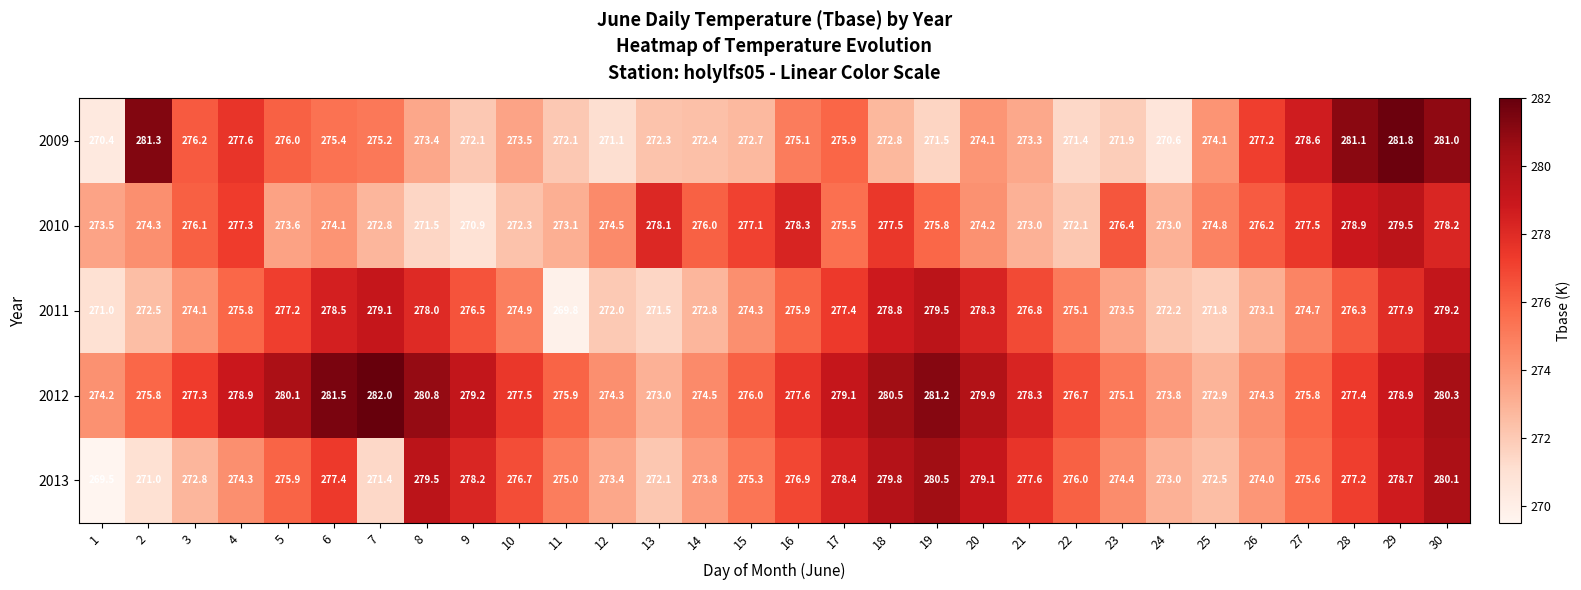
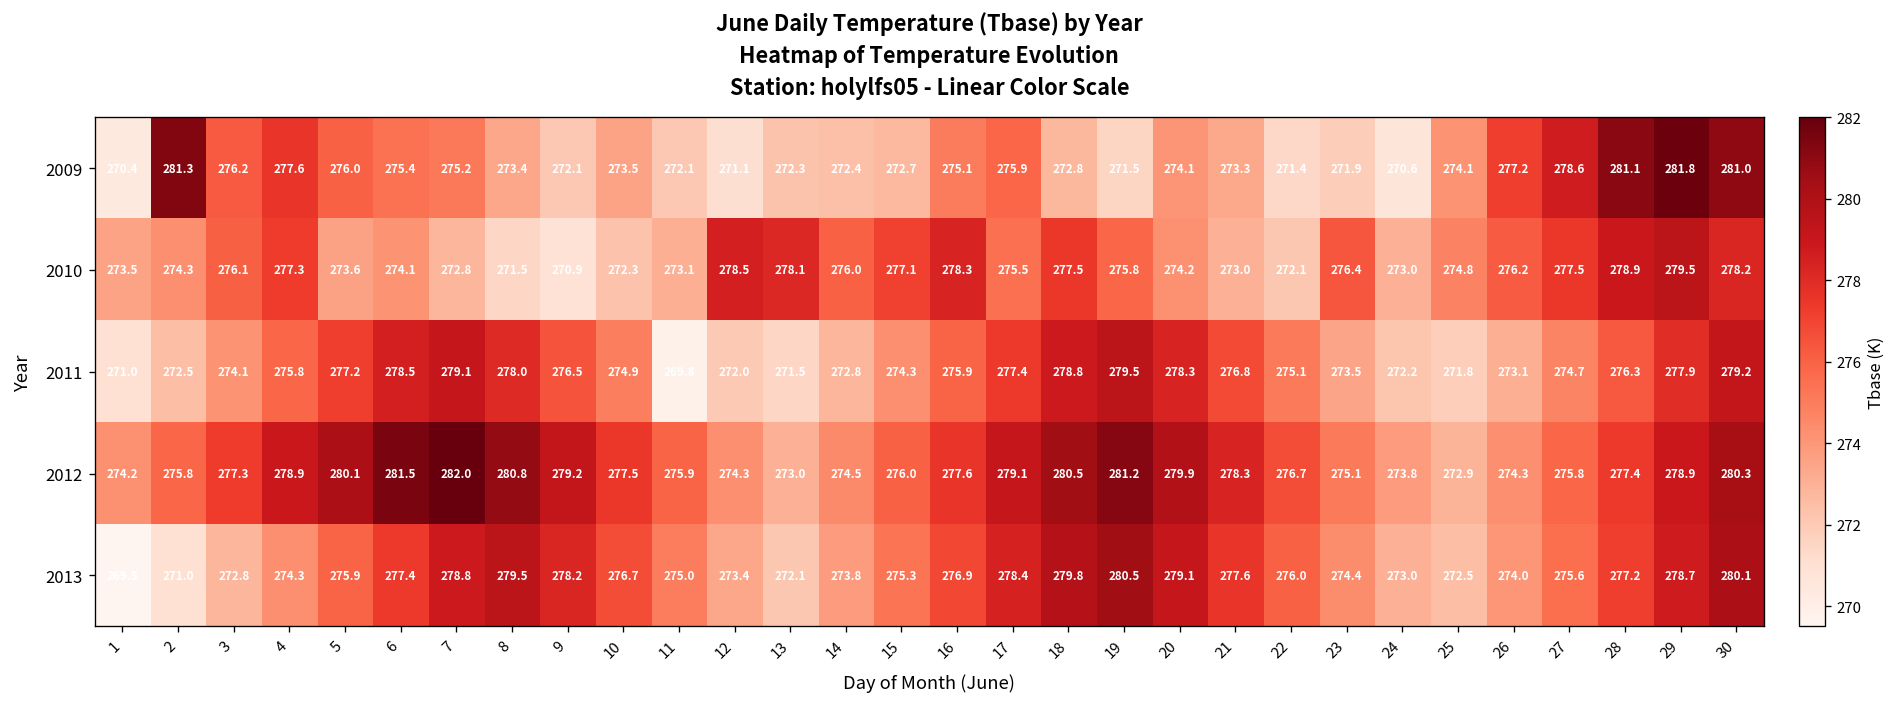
  {
    "2009": {
      "2": 281.3,
      "3": 276.2,
      "4": 277.6,
      "5": 276.0,
      "6": 275.4,
      "7": 275.2,
      "8": 273.4,
      "9": 272.1,
      "10": 273.5,
      "11": 272.1,
      "13": 272.3,
      "14": 272.4,
      "15": 272.7,
      "16": 275.1,
      "17": 275.9,
      "18": 272.8,
      "19": 271.5,
      "20": 274.1,
      "21": 273.3,
      "22": 271.4,
      "23": 271.9,
      "25": 274.1,
      "26": 277.2,
      "27": 278.6,
      "28": 281.1,
      "29": 281.8,
      "30": 281.0
    },
    "2010": {
      "1": 273.5,
      "2": 274.3,
      "3": 276.1,
      "4": 277.3,
      "5": 273.6,
      "6": 274.1,
      "7": 272.8,
      "8": 271.5,
      "10": 272.3,
      "11": 273.1,
-     "12": 274.5,
+     "12": 278.5,
      "13": 278.1,
      "14": 276.0,
      "15": 277.1,
      "16": 278.3,
      "17": 275.5,
      "18": 277.5,
      "19": 275.8,
      "20": 274.2,
      "21": 273.0,
      "22": 272.1,
      "23": 276.4,
      "24": 273.0,
      "25": 274.8,
      "26": 276.2,
      "27": 277.5,
      "28": 278.9,
      "29": 279.5,
      "30": 278.2
    },
    "2011": {
      "2": 272.5,
      "3": 274.1,
      "4": 275.8,
      "5": 277.2,
      "6": 278.5,
      "7": 279.1,
      "8": 278.0,
      "9": 276.5,
      "10": 274.9,
      "12": 272.0,
      "13": 271.5,
      "14": 272.8,
      "15": 274.3,
      "16": 275.9,
      "17": 277.4,
      "18": 278.8,
      "19": 279.5,
      "20": 278.3,
      "21": 276.8,
      "22": 275.1,
      "23": 273.5,
      "24": 272.2,
      "25": 271.8,
      "26": 273.1,
      "27": 274.7,
      "28": 276.3,
      "29": 277.9,
      "30": 279.2
    },
    "2012": {
      "1": 274.2,
      "2": 275.8,
      "3": 277.3,
      "4": 278.9,
      "5": 280.1,
      "6": 281.5,
      "7": 282.0,
      "8": 280.8,
      "9": 279.2,
      "10": 277.5,
      "11": 275.9,
      "12": 274.3,
      "13": 273.0,
      "14": 274.5,
      "15": 276.0,
      "16": 277.6,
      "17": 279.1,
      "18": 280.5,
      "19": 281.2,
      "20": 279.9,
      "21": 278.3,
      "22": 276.7,
      "23": 275.1,
      "24": 273.8,
      "25": 272.9,
      "26": 274.3,
      "27": 275.8,
      "28": 277.4,
      "29": 278.9,
      "30": 280.3
    },
    "2013": {
      "3": 272.8,
      "4": 274.3,
      "5": 275.9,
      "6": 277.4,
-     "7": 271.4,
+     "7": 278.8,
      "8": 279.5,
      "9": 278.2,
      "10": 276.7,
      "11": 275.0,
      "12": 273.4,
      "13": 272.1,
      "14": 273.8,
      "15": 275.3,
      "16": 276.9,
      "17": 278.4,
      "18": 279.8,
      "19": 280.5,
      "20": 279.1,
      "21": 277.6,
      "22": 276.0,
      "23": 274.4,
      "24": 273.0,
      "25": 272.5,
      "26": 274.0,
      "27": 275.6,
      "28": 277.2,
      "29": 278.7,
      "30": 280.1
    }
  }
